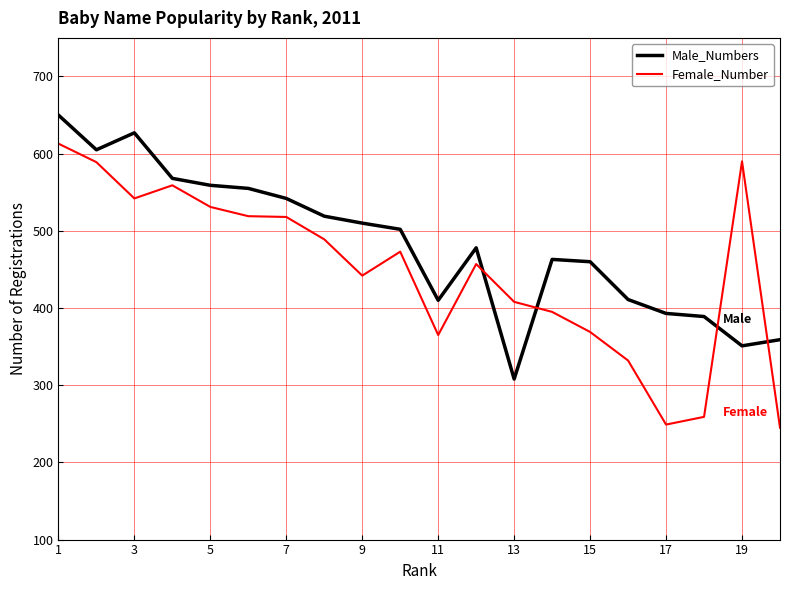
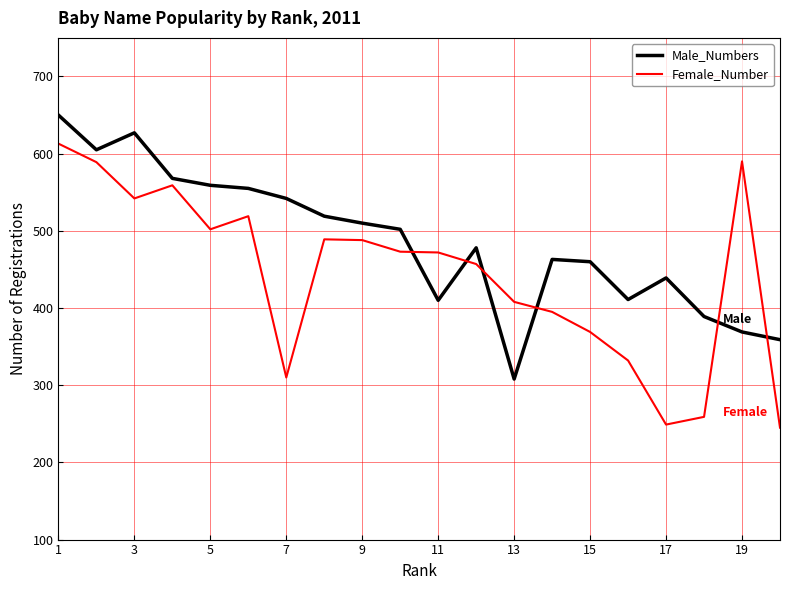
  {
    "Male_Numbers": {
      "1": 650,
      "3": 630,
      "5": 560,
      "7": 540,
      "9": 510,
      "11": 410,
      "13": 310,
      "15": 460,
-     "17": 390,
-     "19": 350
+     "17": 440,
+     "19": 370
    },
    "Female_Number": {
      "1": 610,
      "3": 540,
-     "5": 530,
-     "7": 520,
-     "9": 440,
-     "11": 370,
+     "5": 500,
+     "7": 310,
+     "9": 490,
+     "11": 470,
      "13": 410,
      "15": 370,
      "17": 250,
      "19": 590
    }
  }
